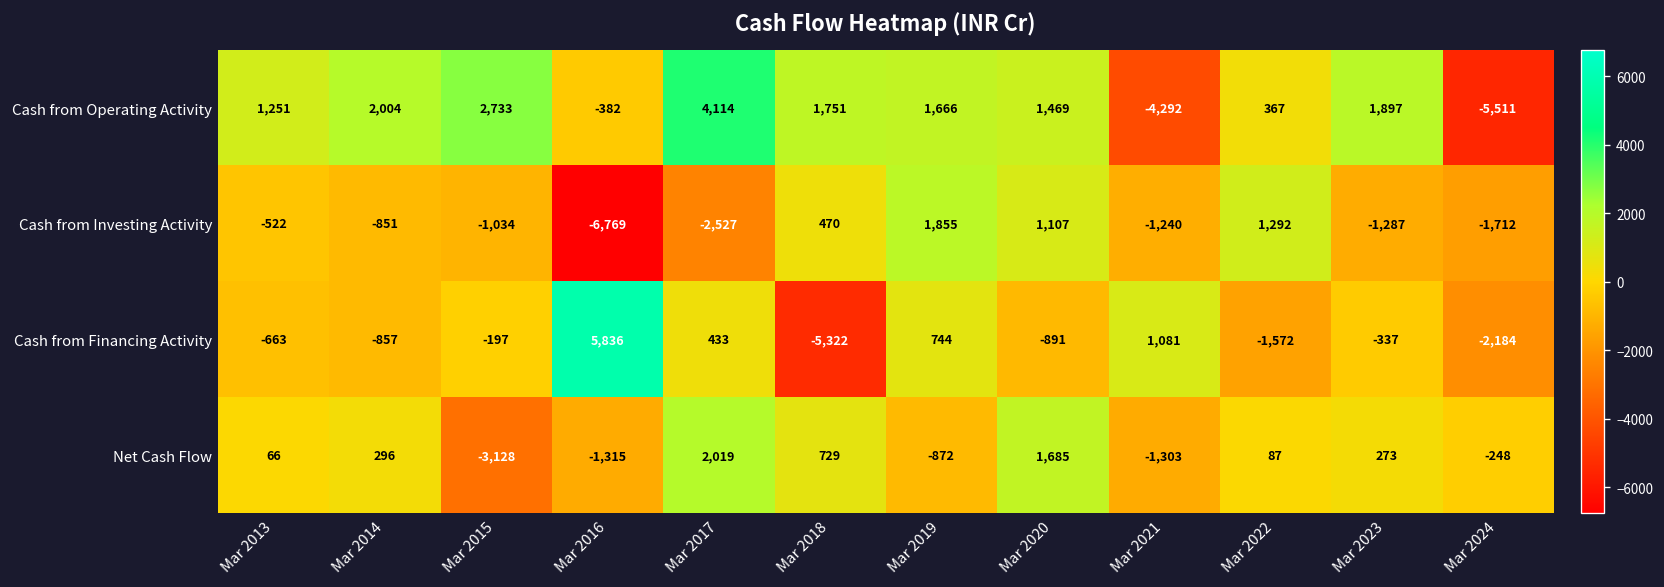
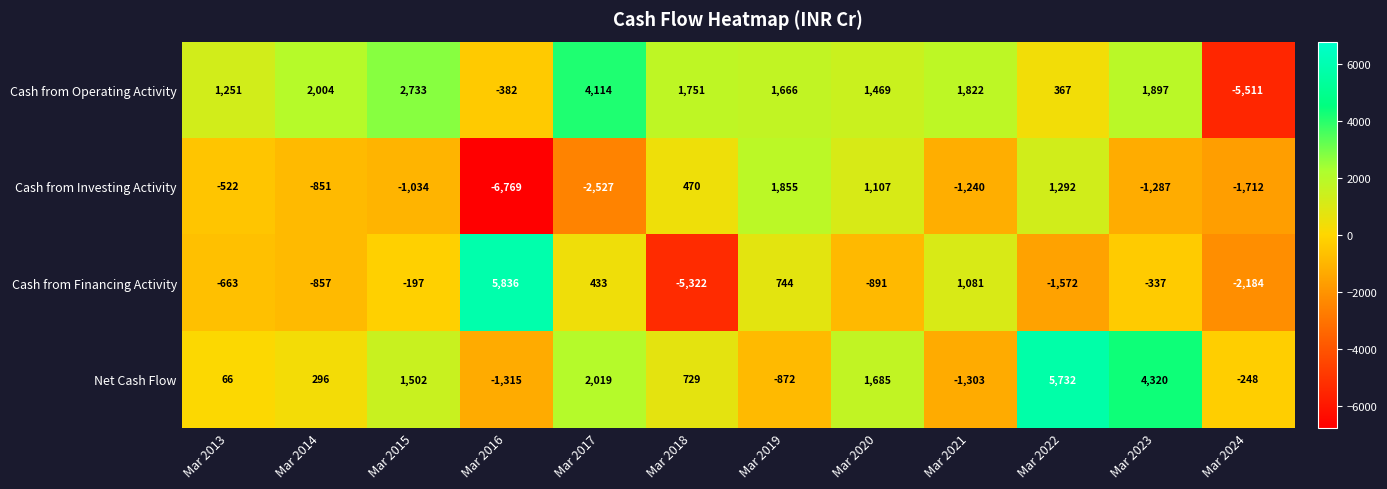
  {
    "Cash from Operating Activity": {
      "Mar 2013": "1,251",
      "Mar 2014": "2,004",
      "Mar 2015": "2,733",
      "Mar 2016": "-382",
      "Mar 2017": "4,114",
      "Mar 2018": "1,751",
      "Mar 2019": "1,666",
      "Mar 2020": "1,469",
-     "Mar 2021": "-4,292",
+     "Mar 2021": "1,822",
      "Mar 2022": "367",
      "Mar 2023": "1,897",
      "Mar 2024": "-5,511"
    },
    "Cash from Investing Activity": {
      "Mar 2013": "-522",
      "Mar 2014": "-851",
      "Mar 2015": "-1,034",
      "Mar 2016": "-6,769",
      "Mar 2017": "-2,527",
      "Mar 2018": "470",
      "Mar 2019": "1,855",
      "Mar 2020": "1,107",
      "Mar 2021": "-1,240",
      "Mar 2022": "1,292",
      "Mar 2023": "-1,287",
      "Mar 2024": "-1,712"
    },
    "Cash from Financing Activity": {
      "Mar 2013": "-663",
      "Mar 2014": "-857",
      "Mar 2015": "-197",
      "Mar 2016": "5,836",
      "Mar 2017": "433",
      "Mar 2018": "-5,322",
      "Mar 2019": "744",
      "Mar 2020": "-891",
      "Mar 2021": "1,081",
      "Mar 2022": "-1,572",
      "Mar 2023": "-337",
      "Mar 2024": "-2,184"
    },
    "Net Cash Flow": {
      "Mar 2013": "66",
      "Mar 2014": "296",
-     "Mar 2015": "-3,128",
+     "Mar 2015": "1,502",
      "Mar 2016": "-1,315",
      "Mar 2017": "2,019",
      "Mar 2018": "729",
      "Mar 2019": "-872",
      "Mar 2020": "1,685",
      "Mar 2021": "-1,303",
-     "Mar 2022": "87",
-     "Mar 2023": "273",
+     "Mar 2022": "5,732",
+     "Mar 2023": "4,320",
      "Mar 2024": "-248"
    }
  }
